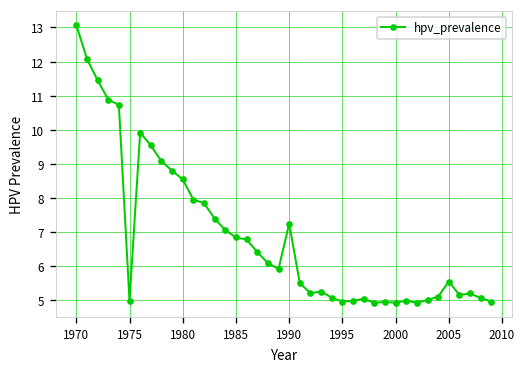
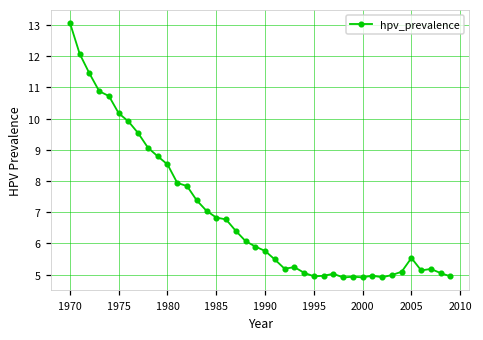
  {
    "1970": 13.1,
-   "1975": 5.0,
+   "1975": 10.2,
    "1980": 8.5,
    "1985": 6.8,
-   "1990": 7.2,
+   "1990": 5.8,
    "1995": 4.9,
    "2000": 4.9,
    "2005": 5.5
  }
